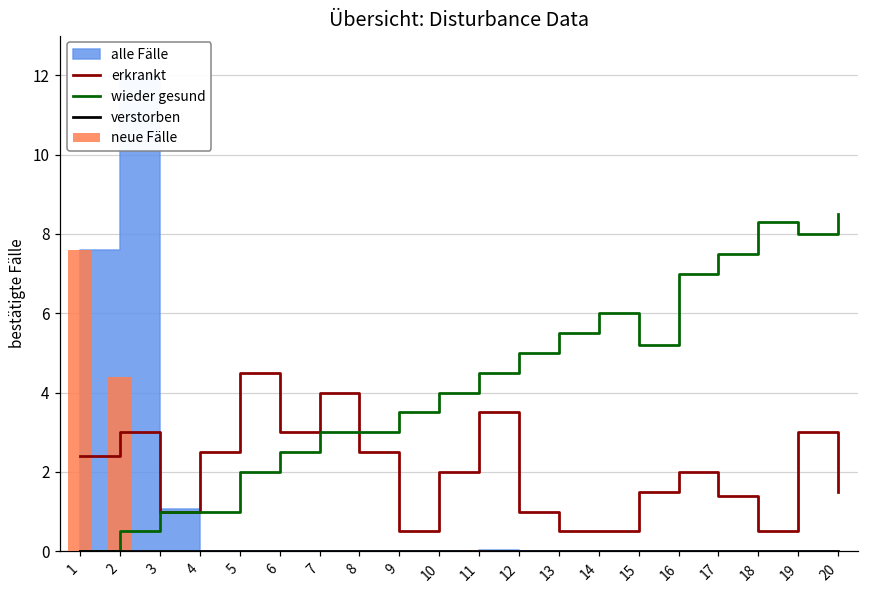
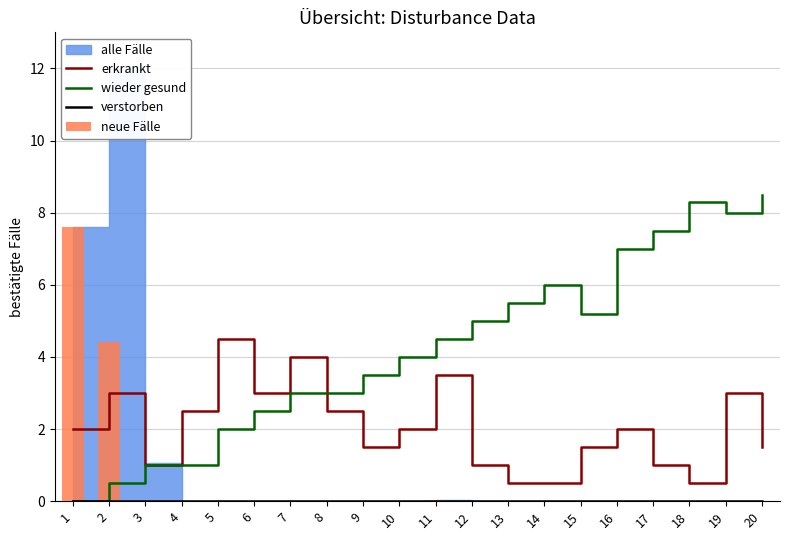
  {
    "neue Fälle": {
      "1": 7.6,
      "2": 4.4,
      "3": 0.0,
      "4": 0.0,
      "6": 0.0,
      "8": 0.0,
      "9": 0.0,
      "12": 0.0,
      "13": 0.0,
      "14": 0.0,
      "17": 0.0,
      "18": 0.0,
      "20": 0.0
    },
    "erkrankt": {
-     "1": 2.4,
+     "1": 2.0,
      "2": 3.0,
      "4": 2.5,
      "5": 4.5,
      "6": 3.0,
      "7": 4.0,
      "8": 2.5,
-     "9": 0.5,
+     "9": 1.5,
      "10": 2.0,
      "11": 3.5,
      "12": 1.0,
      "13": 0.5,
      "14": 0.5,
      "15": 1.5,
      "16": 2.0,
-     "17": 1.4,
+     "17": 1.0,
      "18": 0.5,
      "19": 3.0,
      "20": 1.5
    },
    "wieder gesund": {
      "2": 0.5,
      "5": 2.0,
      "6": 2.5,
      "7": 3.0,
      "8": 3.0,
      "9": 3.5,
      "10": 4.0,
      "11": 4.5,
      "12": 5.0,
      "13": 5.5,
      "14": 6.0,
      "15": 5.2,
      "16": 7.0,
      "17": 7.5,
      "18": 8.3,
      "19": 8.0,
      "20": 8.5
    },
    "verstorben": {
      "2": 0.0,
      "3": 0.0
    }
  }
